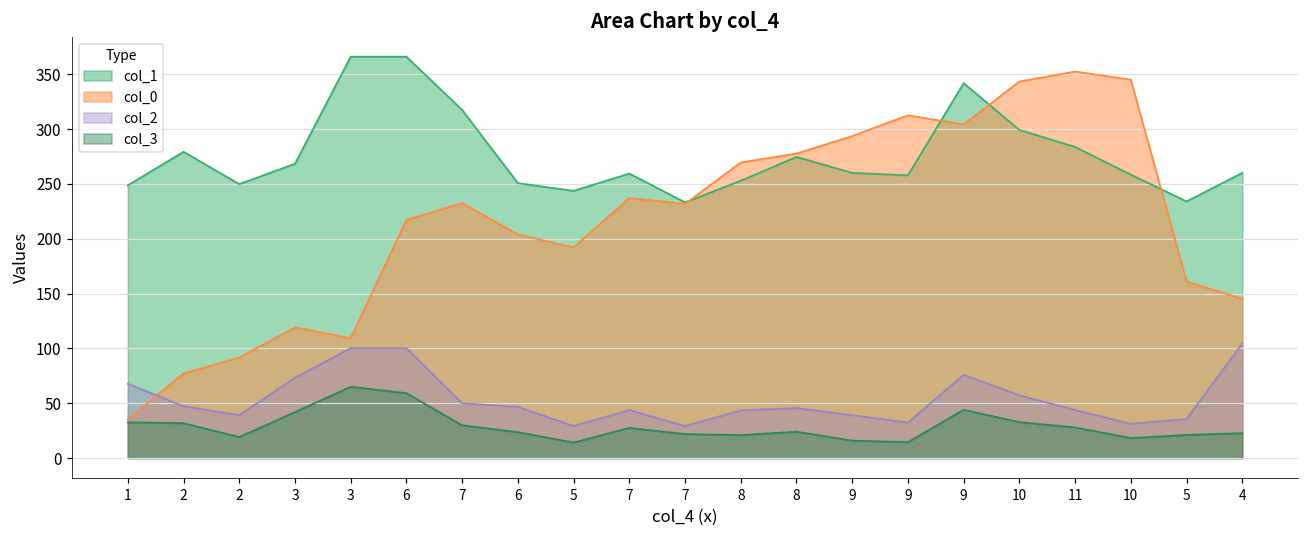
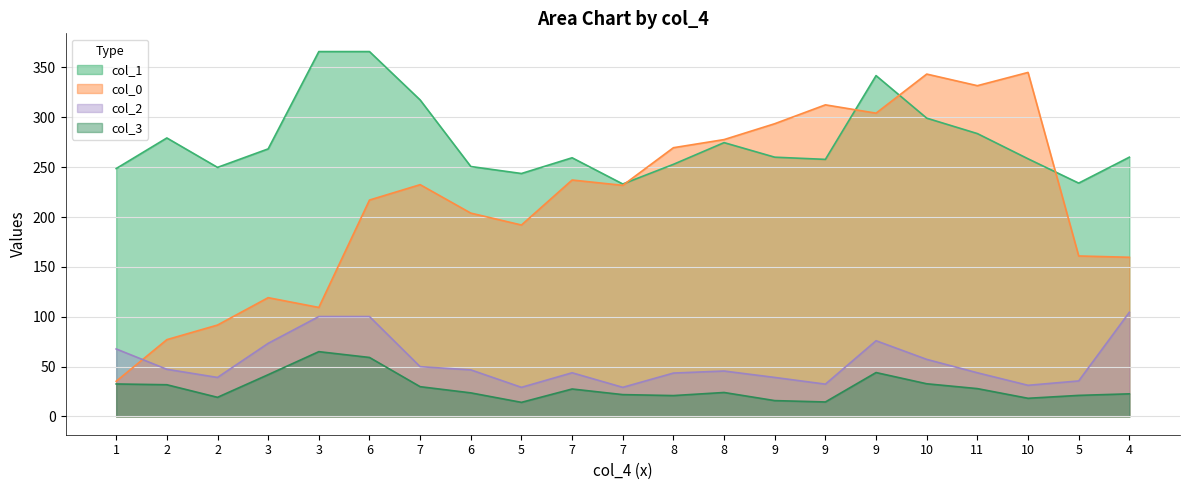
  {
    "col_0": {
      "1": 40,
-     "11": 350,
-     "4": 150
+     "11": 330,
+     "4": 160
    },
    "col_2": {
      "1": 70,
      "11": 40,
      "4": 100
    }
  }
